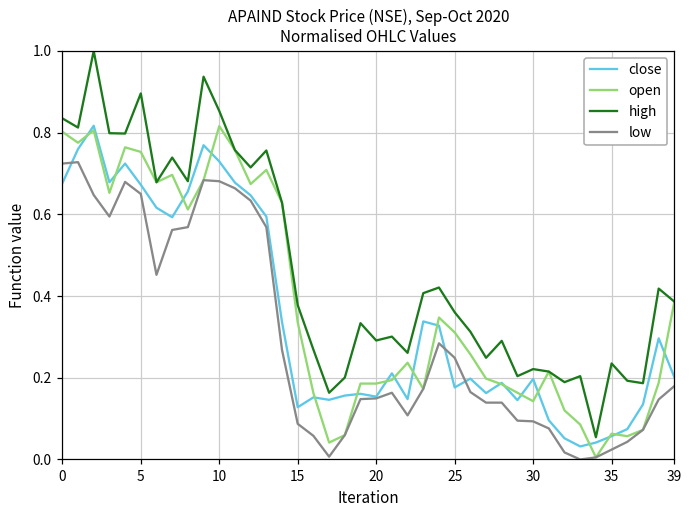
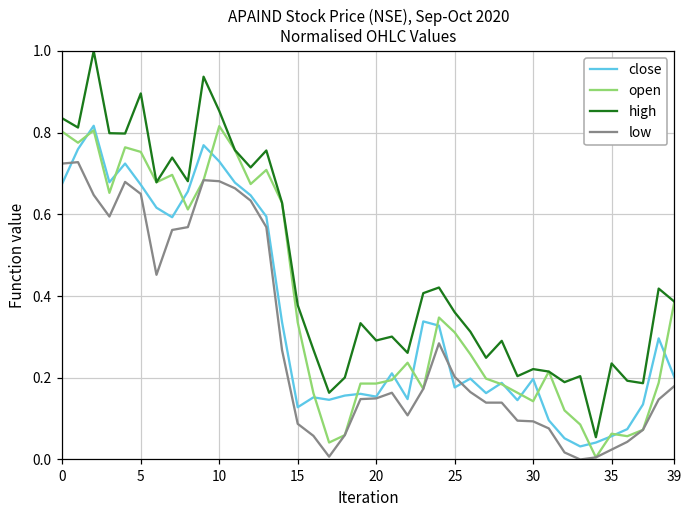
  {
    "close": {
      "0": 0.68,
      "5": 0.67,
      "10": 0.73,
      "15": 0.13,
      "25": 0.18,
      "30": 0.20,
      "39": 0.20
    },
    "open": {
      "0": 0.80,
      "5": 0.75,
      "10": 0.82,
      "15": 0.34,
      "20": 0.19,
      "25": 0.31,
      "30": 0.14
    },
    "high": {
      "0": 0.83,
      "5": 0.90,
      "10": 0.85,
      "15": 0.38,
      "20": 0.29,
      "25": 0.36,
      "30": 0.22,
      "35": 0.24
    },
    "low": {
      "0": 0.72,
      "5": 0.65,
      "10": 0.68,
      "15": 0.09,
-     "25": 0.25,
+     "25": 0.20,
      "30": 0.09,
      "35": 0.02,
      "39": 0.18
    }
  }
